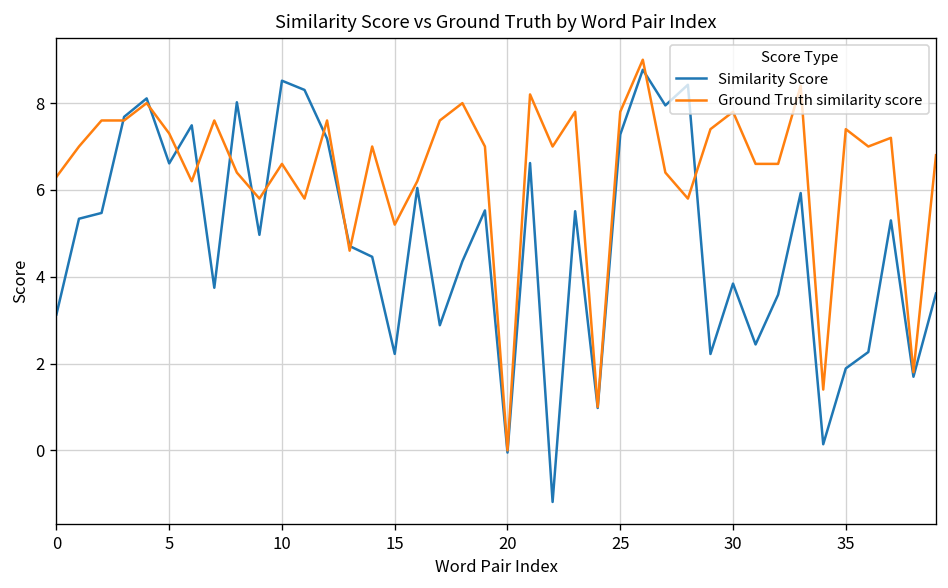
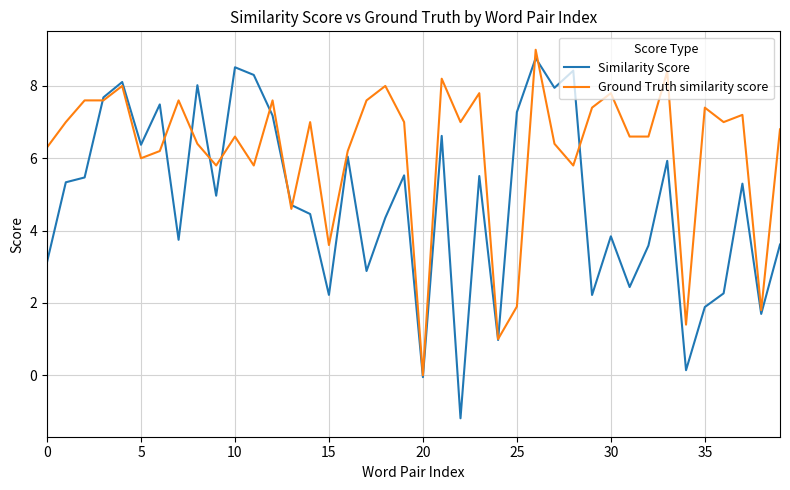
  {
    "Similarity Score": {
      "0": 3.1,
-     "5": 6.6,
+     "5": 6.4,
      "10": 8.5,
      "15": 2.2,
      "25": 7.3,
      "30": 3.8,
      "35": 1.9
    },
    "Ground Truth similarity score": {
      "0": 6.3,
-     "5": 7.3,
+     "5": 6.0,
      "10": 6.6,
-     "15": 5.2,
-     "25": 7.8,
+     "15": 3.6,
+     "25": 1.9,
      "35": 7.4
    }
  }
